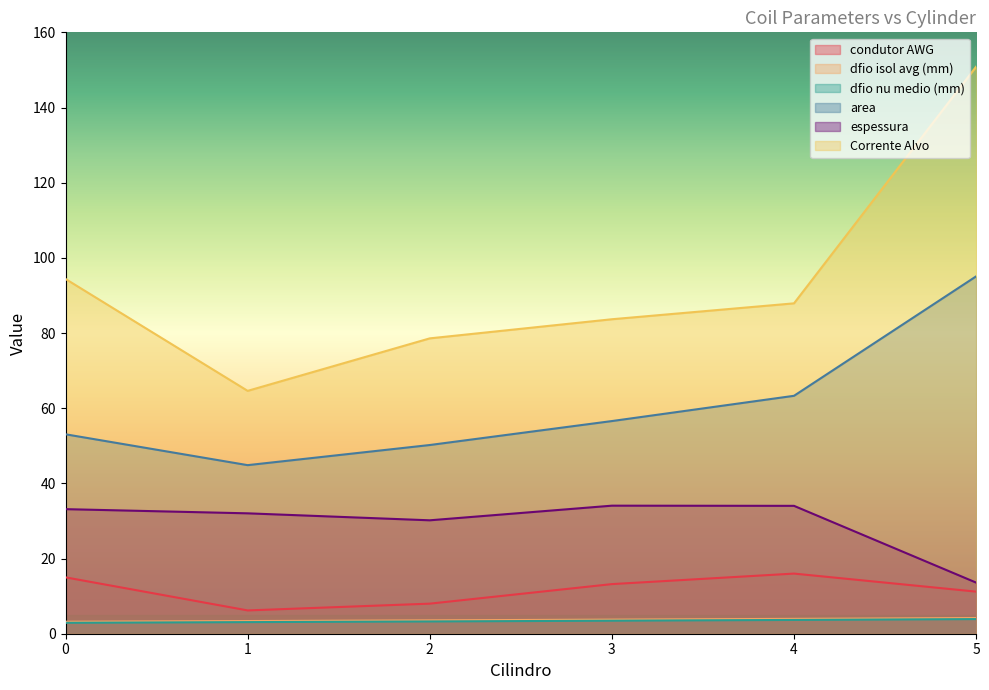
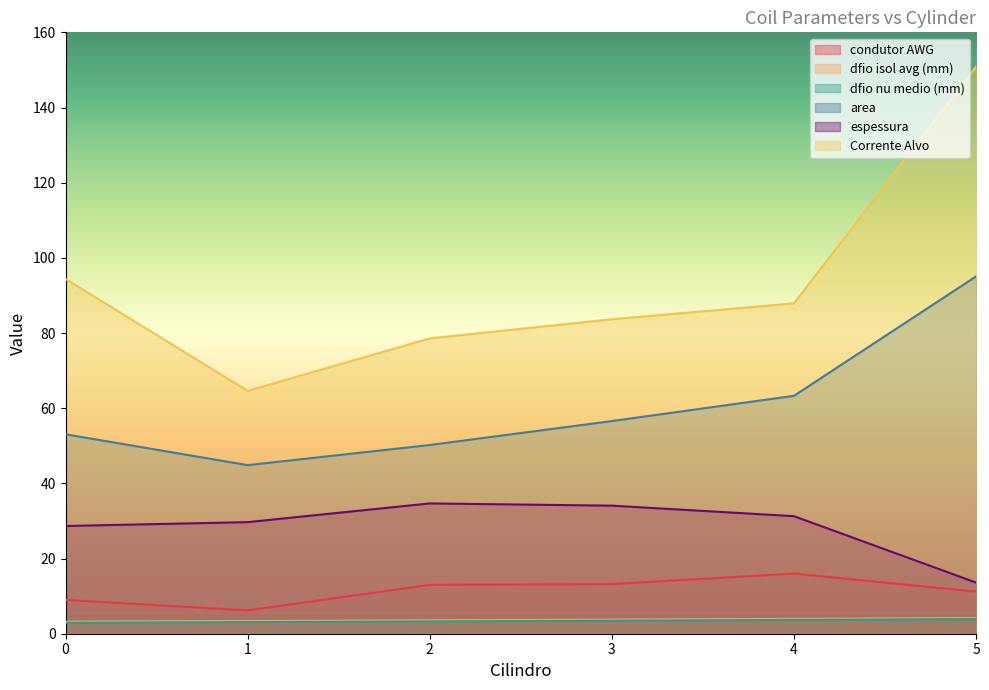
  {
    "condutor AWG": {
-     "0": 15,
+     "0": 9,
      "1": 6,
-     "2": 8,
+     "2": 13,
      "3": 13,
      "4": 16,
      "5": 11
    },
    "espessura": {
-     "0": 33,
-     "1": 32,
-     "2": 30,
+     "0": 29,
+     "1": 30,
+     "2": 35,
      "3": 34,
-     "4": 34,
+     "4": 31,
      "5": 14
    }
  }
